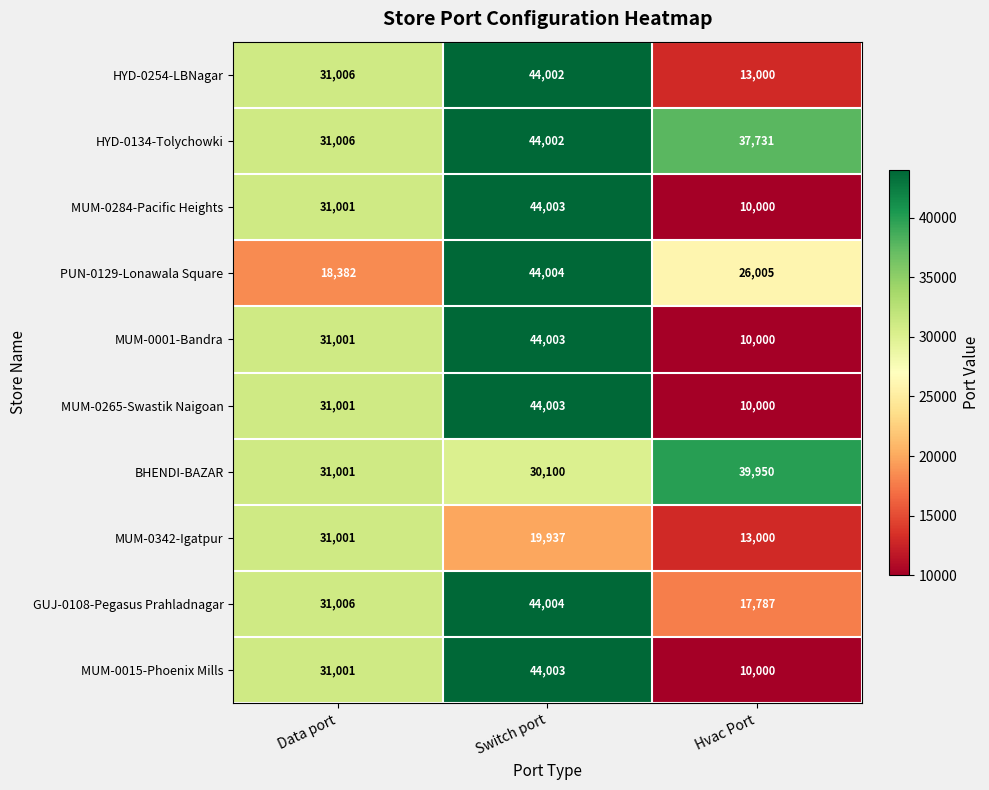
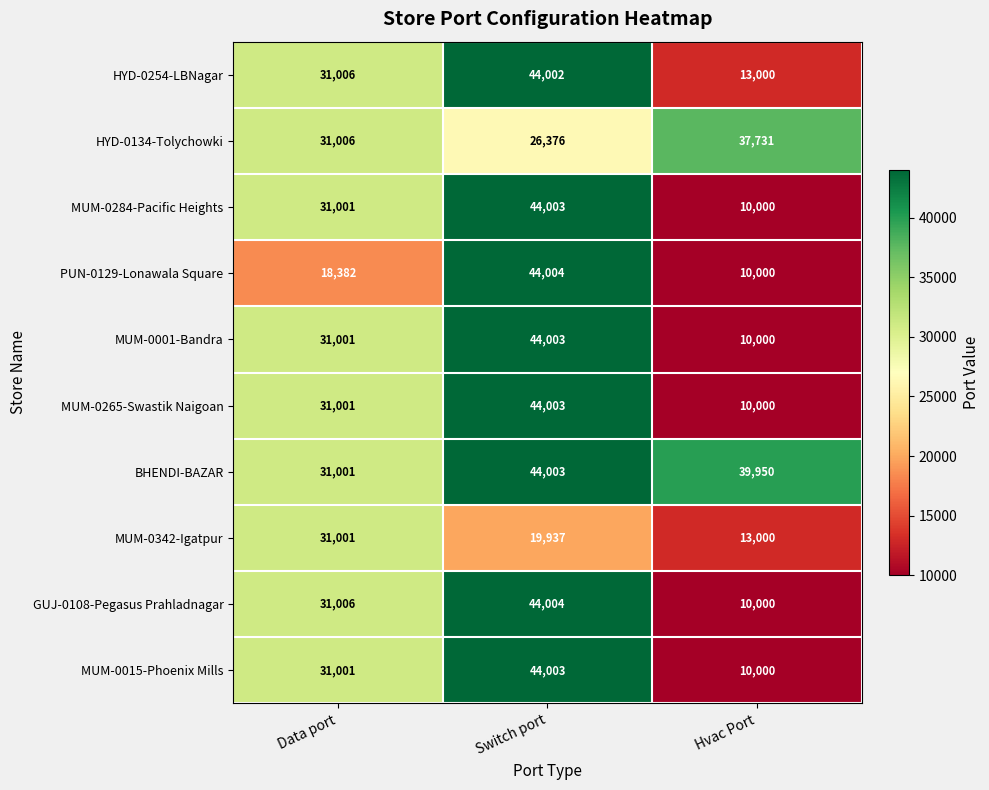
  {
    "HYD-0254-LBNagar": {
      "Data port": "31,006",
      "Switch port": "44,002",
      "Hvac Port": "13,000"
    },
    "HYD-0134-Tolychowki": {
      "Data port": "31,006",
-     "Switch port": "44,002",
+     "Switch port": "26,376",
      "Hvac Port": "37,731"
    },
    "MUM-0284-Pacific Heights": {
      "Data port": "31,001",
      "Switch port": "44,003",
      "Hvac Port": "10,000"
    },
    "PUN-0129-Lonawala Square": {
      "Data port": "18,382",
      "Switch port": "44,004",
-     "Hvac Port": "26,005"
+     "Hvac Port": "10,000"
    },
    "MUM-0001-Bandra": {
      "Data port": "31,001",
      "Switch port": "44,003",
      "Hvac Port": "10,000"
    },
    "MUM-0265-Swastik Naigoan": {
      "Data port": "31,001",
      "Switch port": "44,003",
      "Hvac Port": "10,000"
    },
    "BHENDI-BAZAR": {
      "Data port": "31,001",
-     "Switch port": "30,100",
+     "Switch port": "44,003",
      "Hvac Port": "39,950"
    },
    "MUM-0342-Igatpur": {
      "Data port": "31,001",
      "Switch port": "19,937",
      "Hvac Port": "13,000"
    },
    "GUJ-0108-Pegasus Prahladnagar": {
      "Data port": "31,006",
      "Switch port": "44,004",
-     "Hvac Port": "17,787"
+     "Hvac Port": "10,000"
    },
    "MUM-0015-Phoenix Mills": {
      "Data port": "31,001",
      "Switch port": "44,003",
      "Hvac Port": "10,000"
    }
  }
